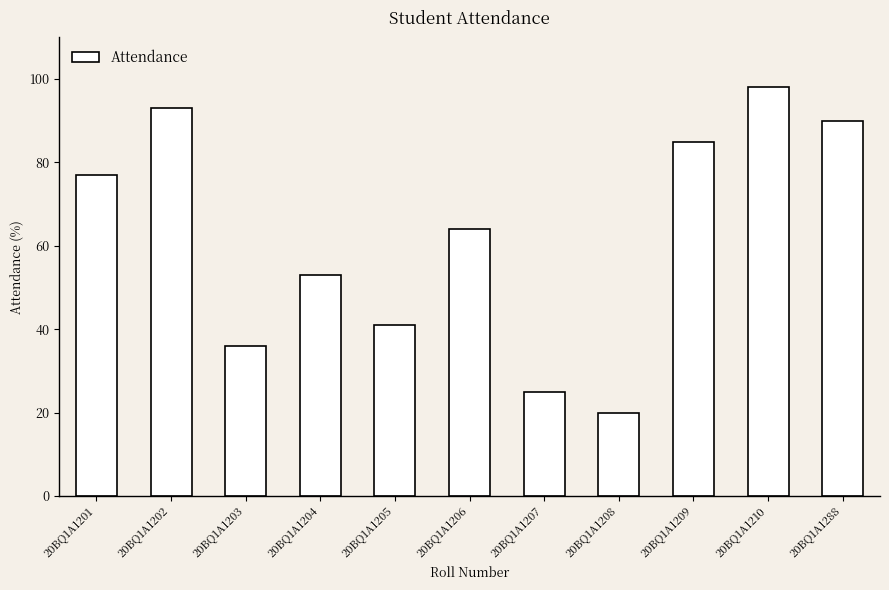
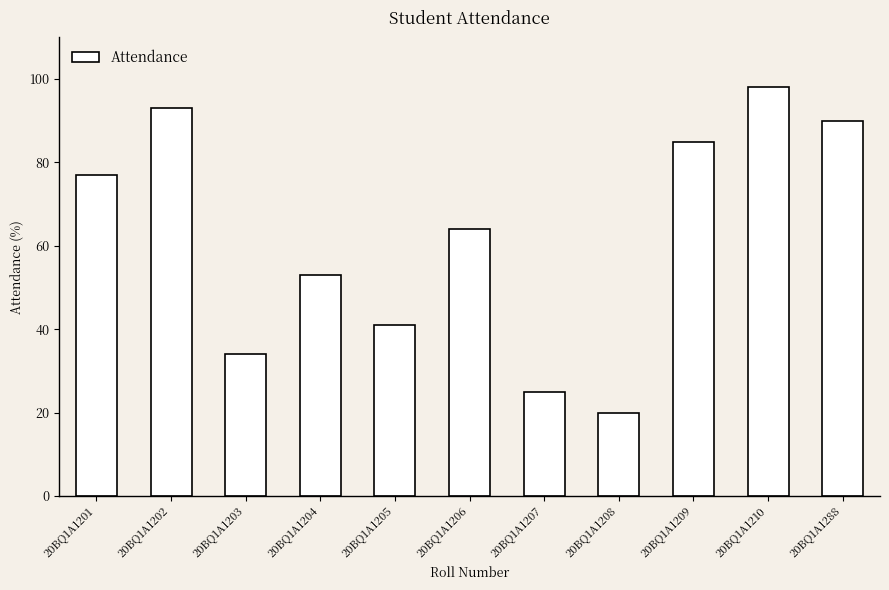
  {
    "20BQ1A1201": 77,
    "20BQ1A1202": 93,
-   "20BQ1A1203": 36,
+   "20BQ1A1203": 34,
    "20BQ1A1204": 53,
    "20BQ1A1205": 41,
    "20BQ1A1206": 64,
    "20BQ1A1207": 25,
    "20BQ1A1208": 20,
    "20BQ1A1209": 85,
    "20BQ1A1210": 98,
    "20BQ1A1288": 90
  }
